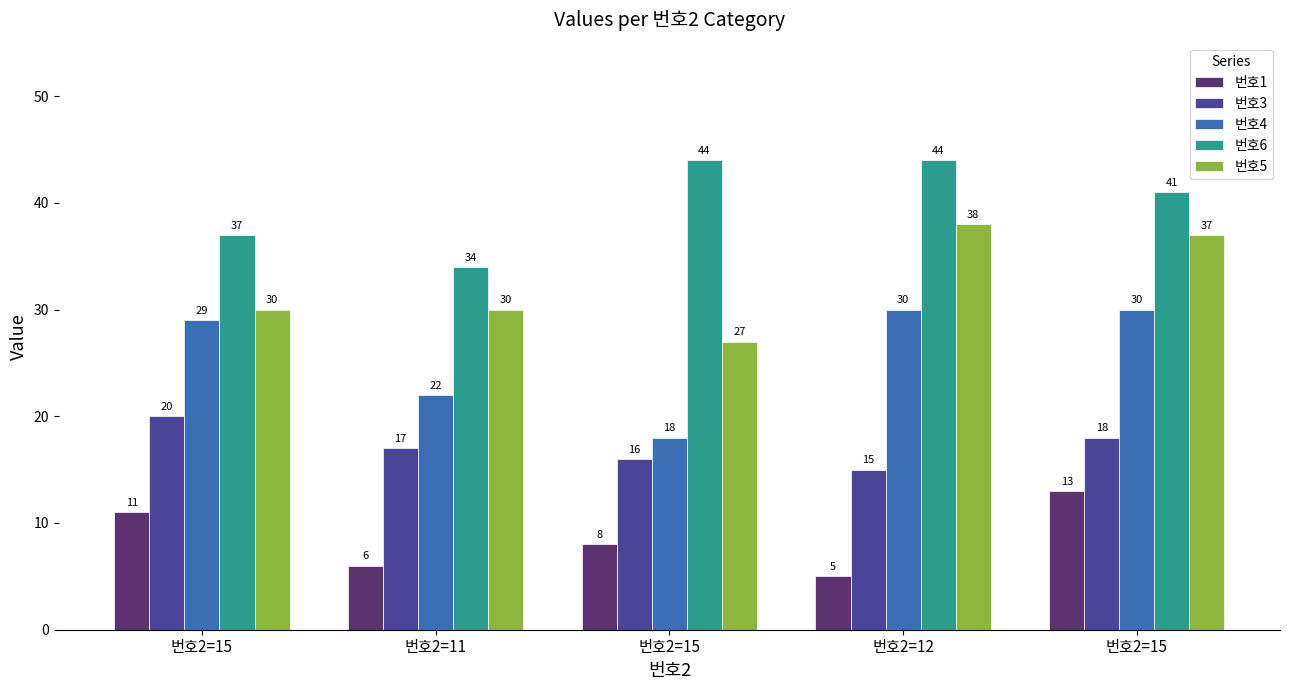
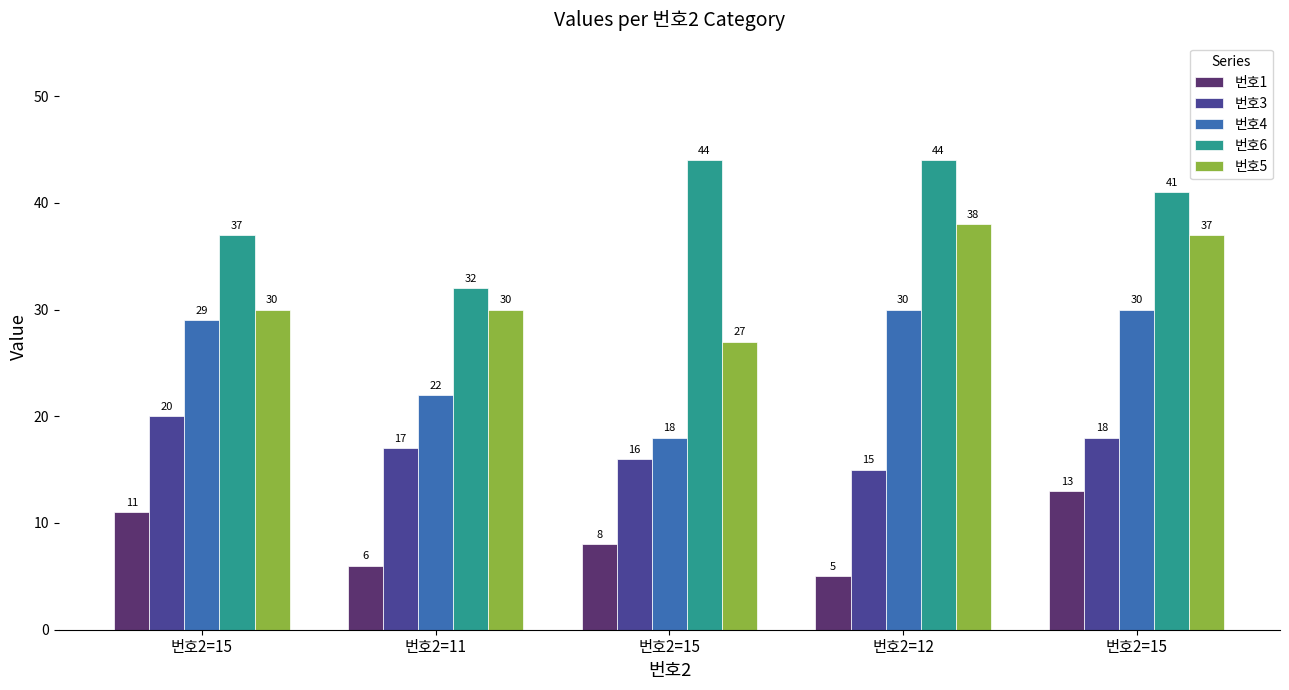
  {
    "번호6": {
-     "번호2=11": 34,
+     "번호2=11": 32,
      "번호2=12": 44
    },
    "번호5": {
      "번호2=11": 30,
      "번호2=12": 38
    }
  }
